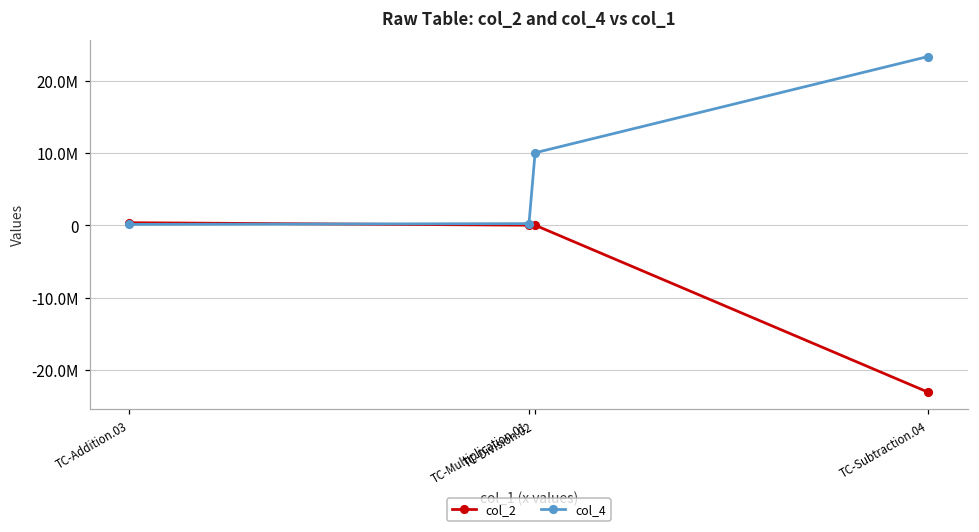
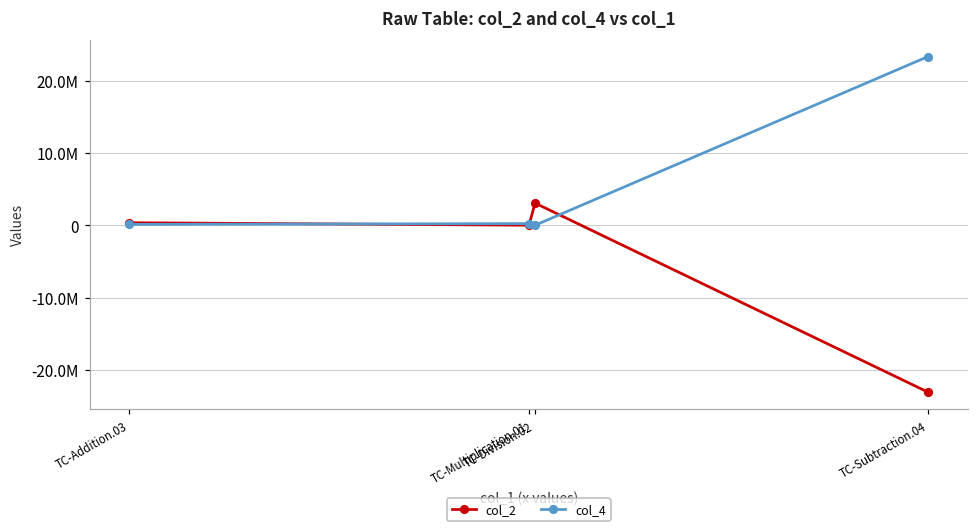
  {
    "col_2": {
-     "TC-Division.02": 0,
+     "TC-Division.02": 3000000,
      "TC-Subtraction.04": -23000000
    },
    "col_4": {
-     "TC-Division.02": 10000000,
+     "TC-Division.02": 0,
      "TC-Subtraction.04": 23000000
    }
  }
